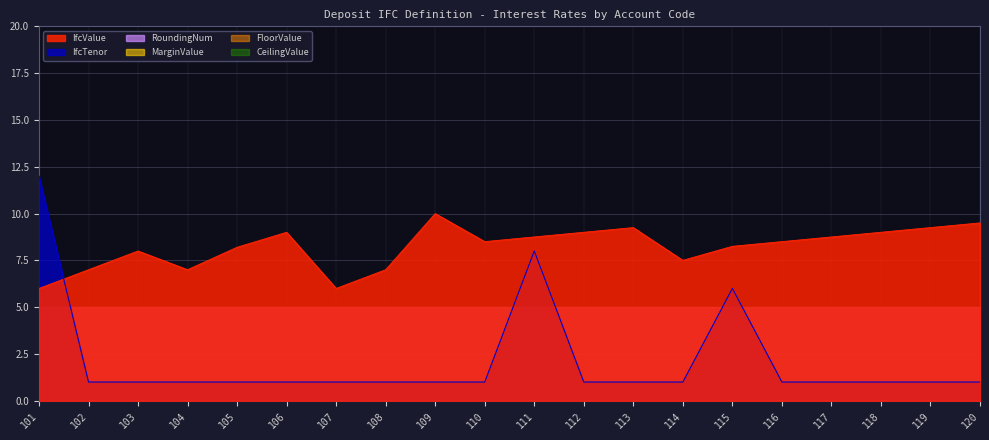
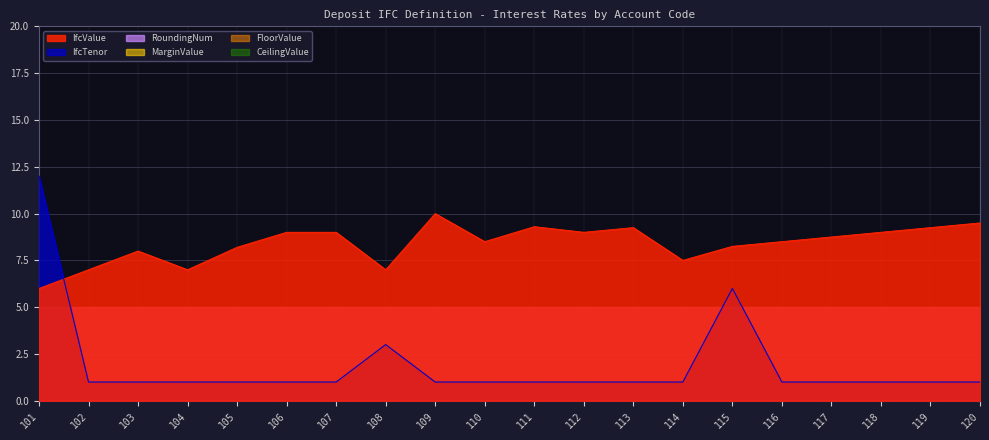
  {
    "IfcValue": {
      "101": 6.0,
      "102": 7.0,
      "103": 8.0,
      "104": 7.0,
      "105": 8.2,
      "106": 9.0,
-     "107": 6,
+     "107": 9,
      "108": 7.0,
      "109": 10.0,
      "110": 8.5,
-     "111": 8.8,
+     "111": 9.3,
      "112": 9.0,
      "113": 9.3,
      "114": 7.5,
      "115": 8.3,
      "116": 8.5,
      "117": 8.8,
      "118": 9.0,
      "119": 9.3,
      "120": 9.5
    },
    "IfcTenor": {
      "101": 12,
      "102": 1,
      "103": 1,
      "104": 1,
      "105": 1,
      "106": 1,
      "107": 1,
-     "108": 1,
+     "108": 3,
      "109": 1,
      "110": 1,
-     "111": 8,
+     "111": 1,
      "112": 1,
      "113": 1,
      "114": 1,
      "115": 6,
      "116": 1,
      "117": 1,
      "118": 1,
      "119": 1,
      "120": 1
    },
    "RoundingNum": {
      "101": 5.0,
      "102": 5.0,
      "103": 5.0,
      "104": 5.0,
      "105": 5.0,
      "106": 5.0,
      "107": 5.0,
      "108": 5.0,
      "109": 5.0,
      "110": 5.0,
      "111": 5.0,
      "112": 5.0,
      "113": 5.0,
      "114": 5.0,
      "115": 5.0,
      "116": 5.0,
      "117": 5.0,
      "118": 5.0,
      "119": 5.0,
      "120": 5.0
    },
    "CeilingValue": {
      "101": 0.0,
      "102": 0.0,
      "103": 0.0,
      "104": 0.0,
      "105": 0.0,
      "106": 0.0,
      "107": 0.0,
      "108": 0.0,
      "109": 0.0,
      "110": 0.0,
      "111": 0.0,
      "112": 0.0,
      "113": 0.0,
      "114": 0.0,
      "115": 0.0,
      "116": 0.0,
      "117": 0.0,
      "118": 0.0,
      "119": 0.0,
      "120": 0.0
    }
  }
